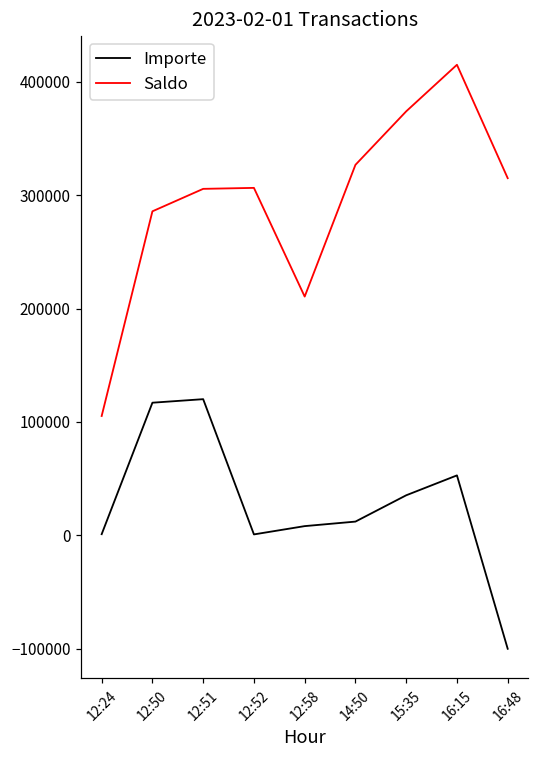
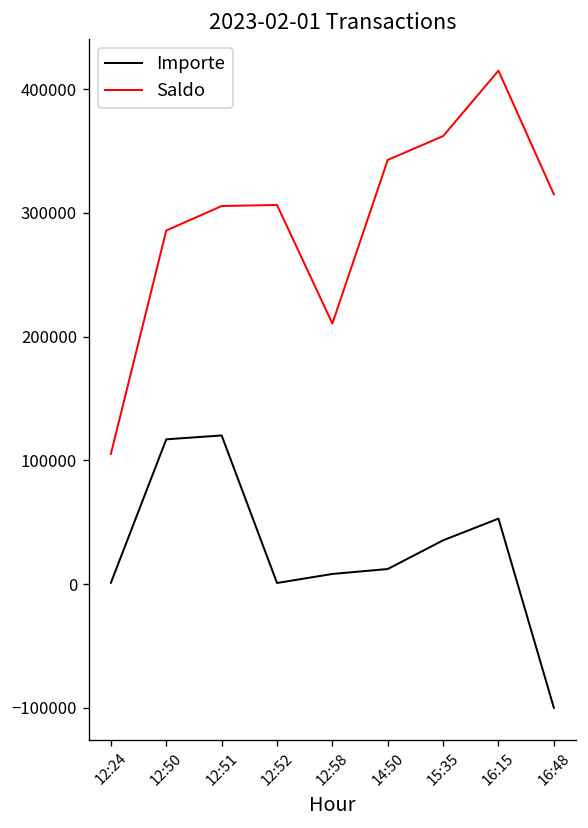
  {
    "Importe": {
      "12:24": 1000,
      "12:50": 117000,
      "12:51": 120000,
      "12:52": 1000,
      "12:58": 8000,
      "14:50": 12000,
      "15:35": 35000,
      "16:15": 53000,
      "16:48": -100000
    },
    "Saldo": {
      "12:24": 105000,
      "12:50": 286000,
      "12:51": 306000,
      "12:52": 306000,
      "12:58": 211000,
-     "14:50": 327000,
-     "15:35": 374000,
+     "14:50": 343000,
+     "15:35": 362000,
      "16:15": 415000,
      "16:48": 315000
    }
  }
